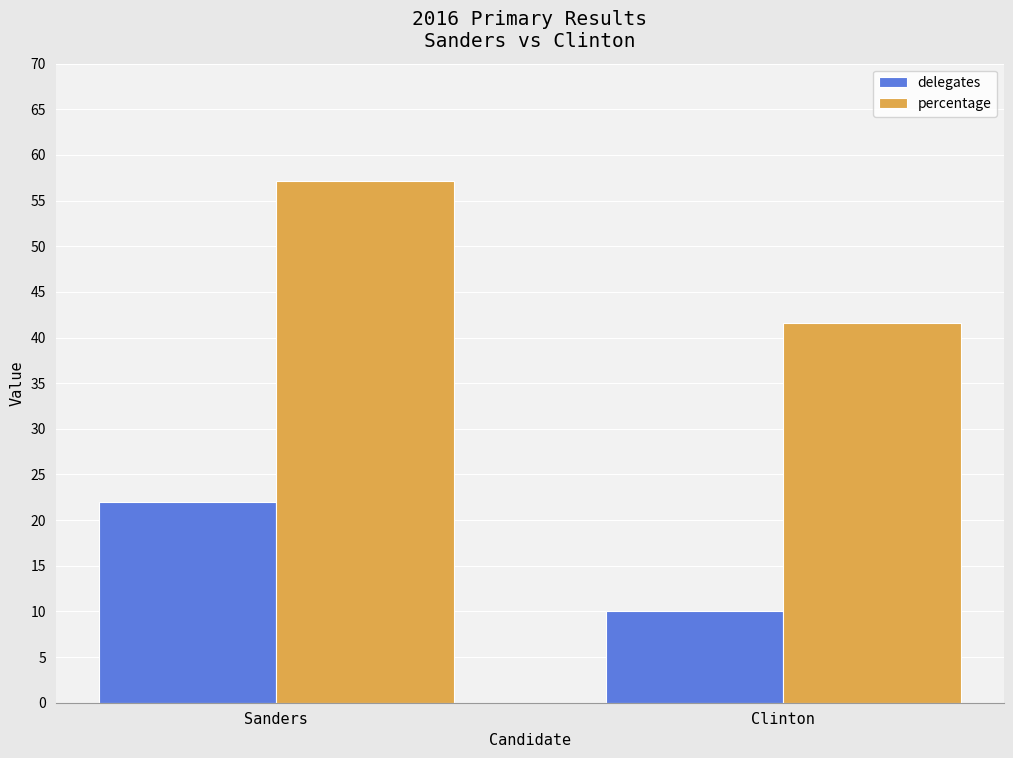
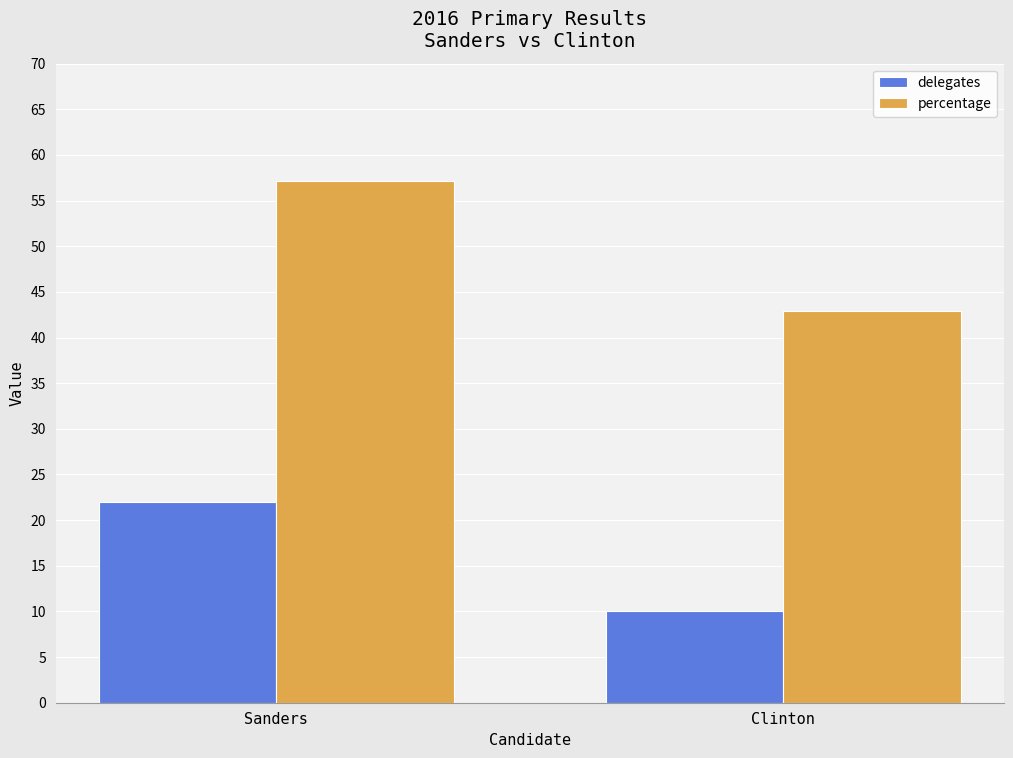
  {
    "delegates": {
      "Sanders": 22,
      "Clinton": 10
    },
    "percentage": {
      "Sanders": 57,
-     "Clinton": 42
+     "Clinton": 43
    }
  }
